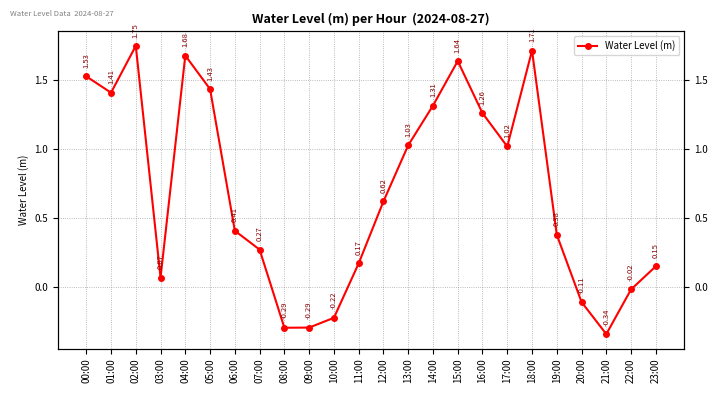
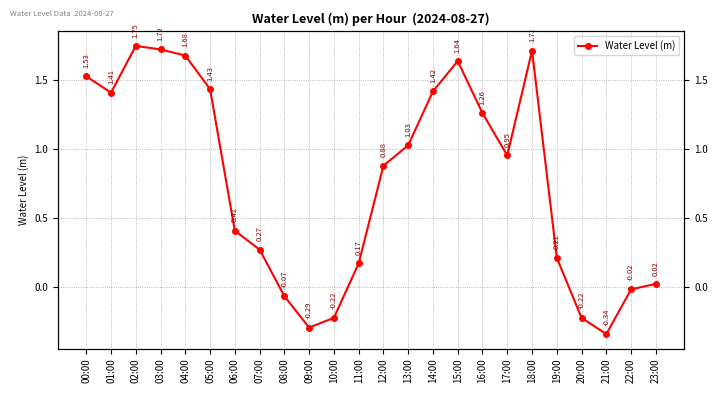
  {
    "00:00": 1.53,
    "01:00": 1.41,
    "02:00": 1.75,
-   "03:00": 0.07,
+   "03:00": 1.72,
    "04:00": 1.68,
    "05:00": 1.43,
    "06:00": 0.41,
    "07:00": 0.27,
-   "08:00": -0.29,
+   "08:00": -0.07,
    "09:00": -0.29,
    "10:00": -0.22,
    "11:00": 0.17,
-   "12:00": 0.62,
+   "12:00": 0.88,
    "13:00": 1.03,
-   "14:00": 1.31,
+   "14:00": 1.42,
    "15:00": 1.64,
    "16:00": 1.26,
-   "17:00": 1.02,
+   "17:00": 0.95,
    "18:00": 1.71,
-   "19:00": 0.38,
-   "20:00": -0.11,
+   "19:00": 0.21,
+   "20:00": -0.22,
    "21:00": -0.34,
    "22:00": -0.02,
-   "23:00": 0.15
+   "23:00": 0.02
  }
